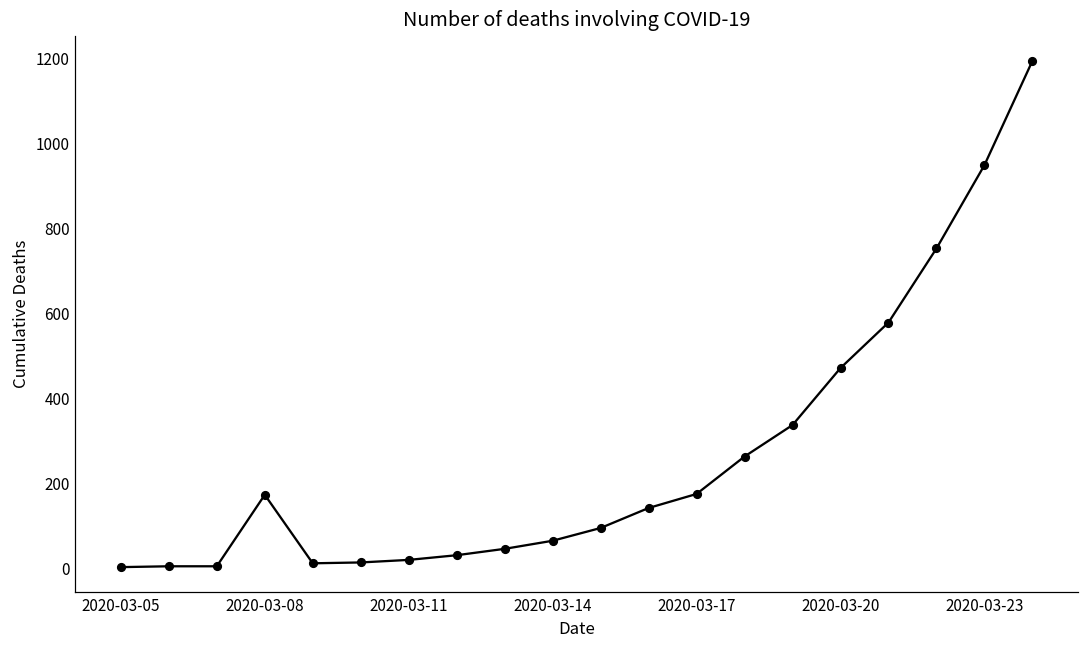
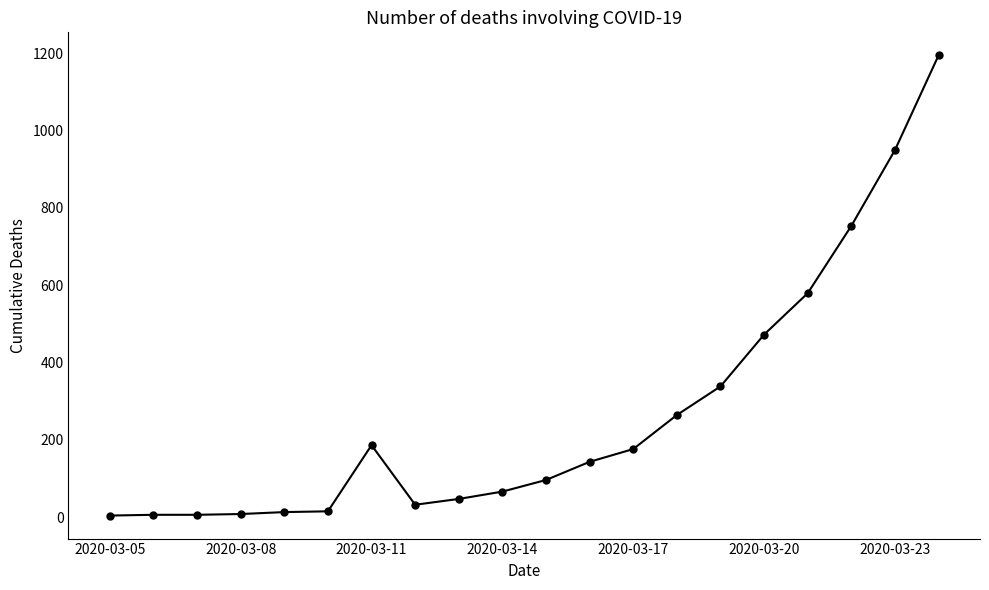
  {
    "2020-03-05": 0,
-   "2020-03-08": 170,
-   "2020-03-11": 20,
+   "2020-03-08": 10,
+   "2020-03-11": 190,
    "2020-03-14": 70,
    "2020-03-17": 180,
    "2020-03-20": 470,
    "2020-03-23": 950
  }
